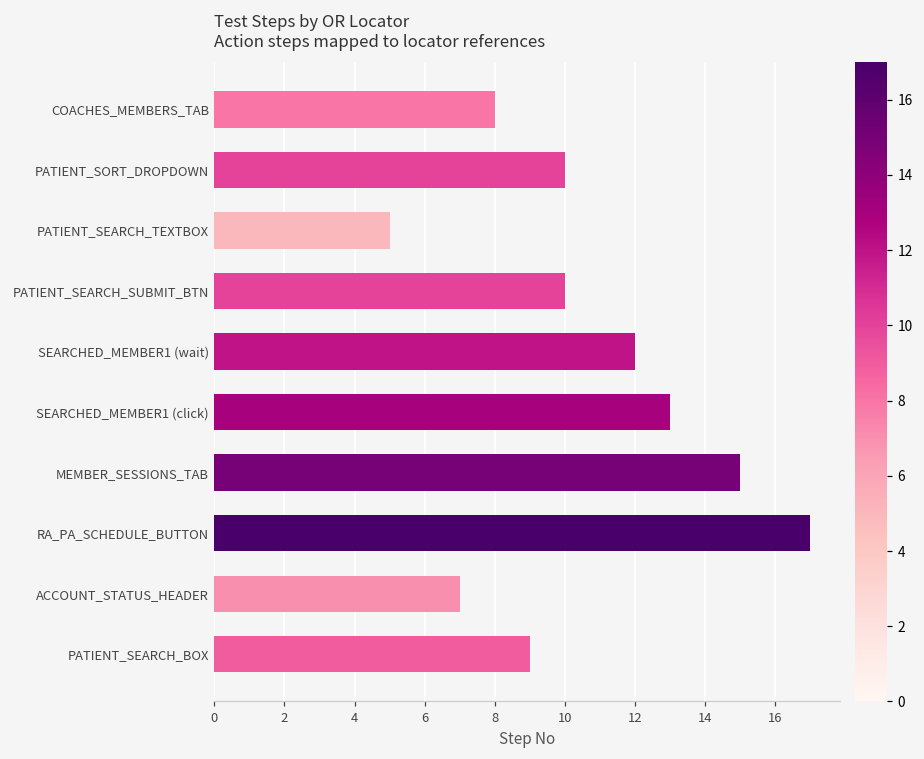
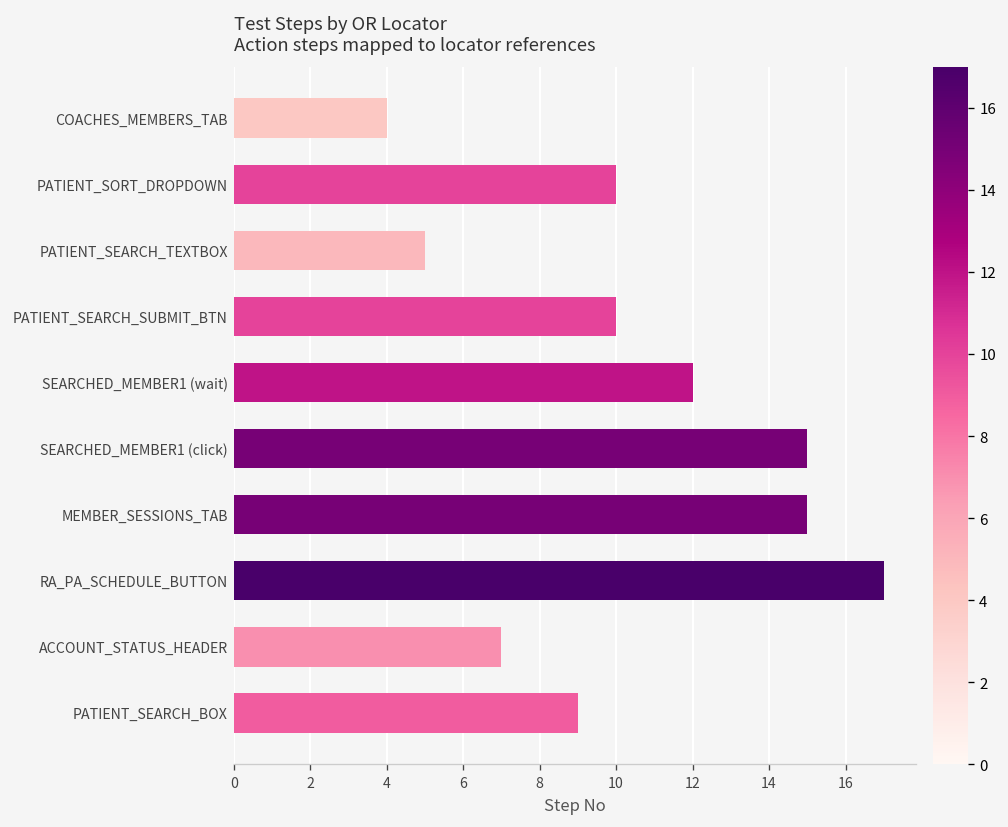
  {
-   "COACHES_MEMBERS_TAB": 8,
+   "COACHES_MEMBERS_TAB": 4,
    "PATIENT_SORT_DROPDOWN": 10,
    "PATIENT_SEARCH_TEXTBOX": 5,
    "PATIENT_SEARCH_SUBMIT_BTN": 10,
    "SEARCHED_MEMBER1 (wait)": 12,
-   "SEARCHED_MEMBER1 (click)": 13,
+   "SEARCHED_MEMBER1 (click)": 15,
    "MEMBER_SESSIONS_TAB": 15,
    "RA_PA_SCHEDULE_BUTTON": 17,
    "ACCOUNT_STATUS_HEADER": 7,
    "PATIENT_SEARCH_BOX": 9
  }
